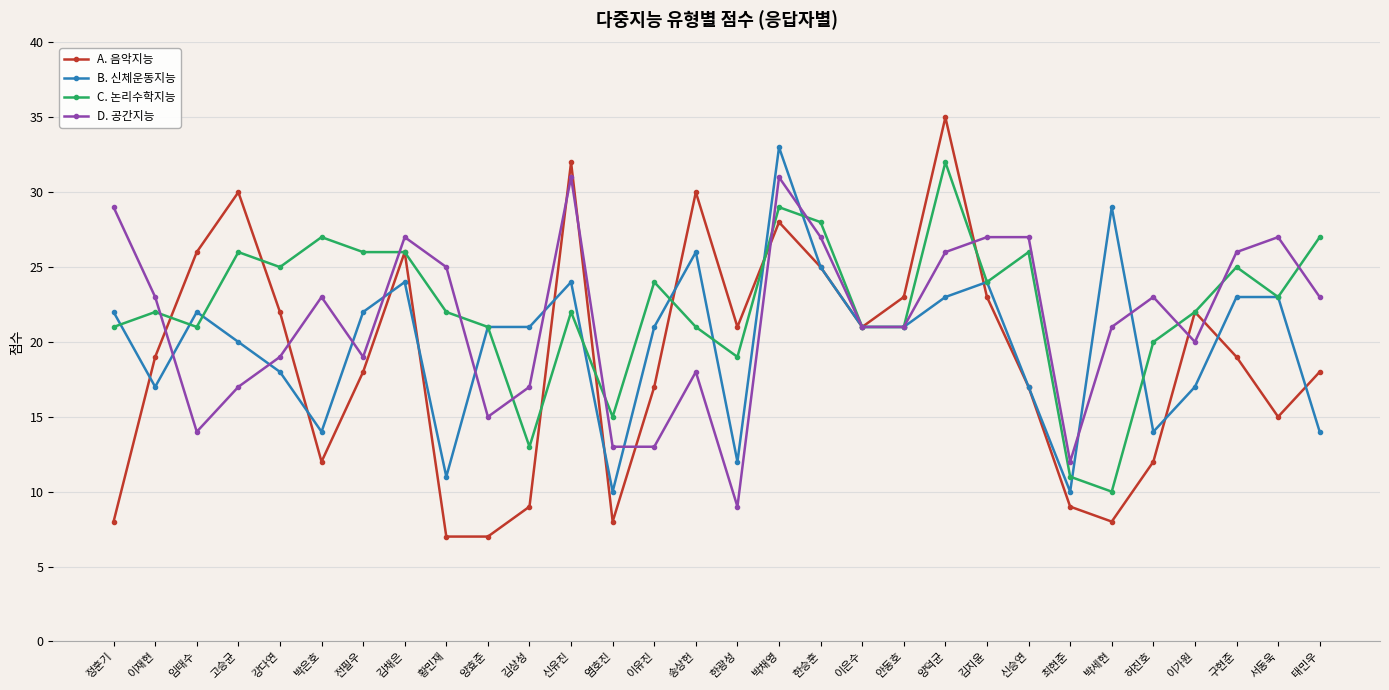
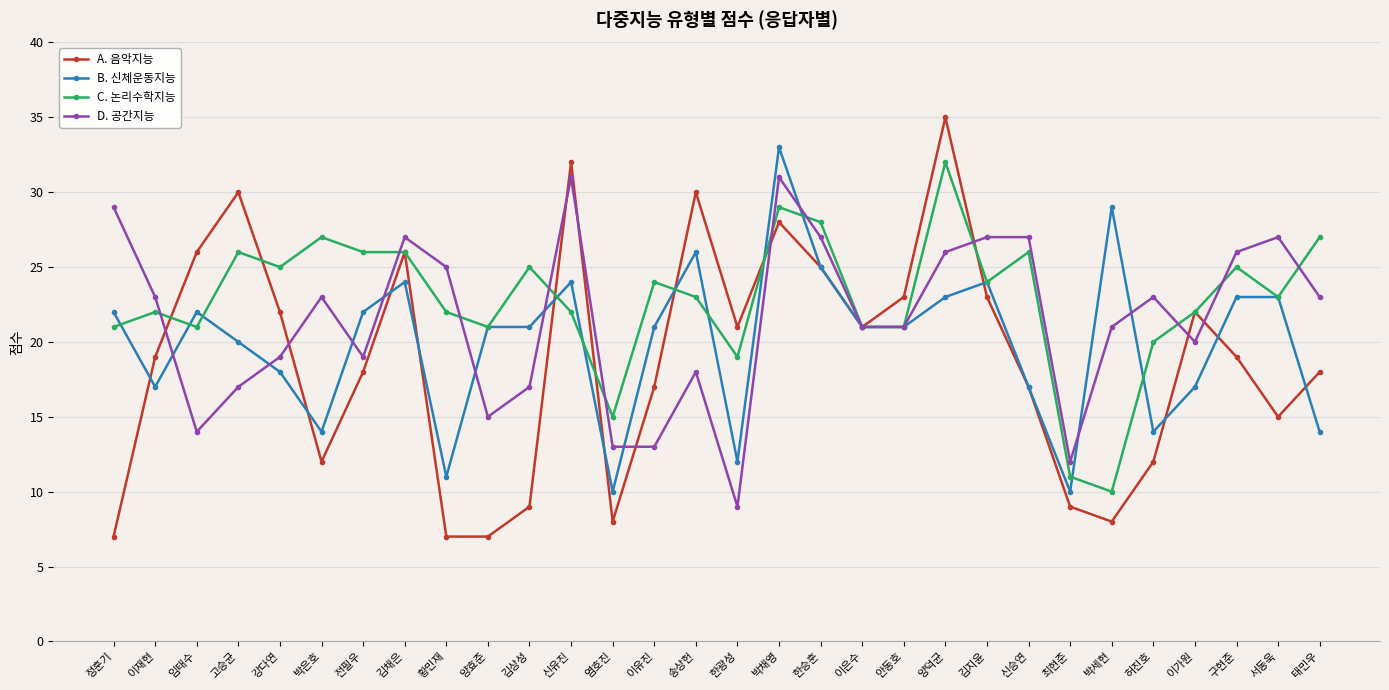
  {
    "A. 음악지능": {
-     "정훈기": 8,
+     "정훈기": 7,
      "이재현": 19,
      "임태수": 26,
      "고승균": 30,
      "강다연": 22,
      "박은호": 12,
      "전필우": 18,
      "황민재": 7,
      "양효준": 7,
      "김상성": 9,
      "신유진": 32,
      "염호진": 8,
      "이유진": 17,
      "송상헌": 30,
      "한광성": 21,
      "박채영": 28,
      "안동호": 23,
      "양덕균": 35,
      "김지윤": 23,
      "최현준": 9,
      "박세현": 8,
      "허진호": 12,
      "구현준": 19,
      "서동욱": 15,
      "태민우": 18
    },
    "B. 신체운동지능": {
      "정훈기": 22,
      "이재현": 17,
      "임태수": 22,
      "고승균": 20,
      "강다연": 18,
      "박은호": 14,
      "전필우": 22,
      "김채은": 24,
      "황민재": 11,
      "김상성": 21,
      "신유진": 24,
      "염호진": 10,
      "이유진": 21,
      "송상헌": 26,
      "한광성": 12,
      "박채영": 33,
      "양덕균": 23,
      "최현준": 10,
      "박세현": 29,
      "허진호": 14,
      "이가원": 17,
      "구현준": 23,
      "태민우": 14
    },
    "C. 논리수학지능": {
      "정훈기": 21,
      "이재현": 22,
      "임태수": 21,
      "고승균": 26,
      "강다연": 25,
      "박은호": 27,
      "전필우": 26,
      "황민재": 22,
-     "김상성": 13,
+     "김상성": 25,
      "신유진": 22,
      "염호진": 15,
      "이유진": 24,
-     "송상헌": 21,
+     "송상헌": 23,
      "한광성": 19,
      "박채영": 29,
      "한승훈": 28,
      "양덕균": 32,
      "신승연": 26,
      "최현준": 11,
      "박세현": 10,
      "허진호": 20,
      "구현준": 25,
      "태민우": 27
    },
    "D. 공간지능": {
      "정훈기": 29,
      "이재현": 23,
      "임태수": 14,
      "고승균": 17,
      "강다연": 19,
      "박은호": 23,
      "전필우": 19,
      "김채은": 27,
      "황민재": 25,
      "양효준": 15,
      "김상성": 17,
      "신유진": 31,
      "염호진": 13,
      "이유진": 13,
      "송상헌": 18,
      "한광성": 9,
      "박채영": 31,
      "한승훈": 27,
      "양덕균": 26,
      "김지윤": 27,
      "신승연": 27,
      "최현준": 12,
      "박세현": 21,
      "허진호": 23,
      "이가원": 20,
      "구현준": 26,
      "서동욱": 27,
      "태민우": 23
    }
  }
